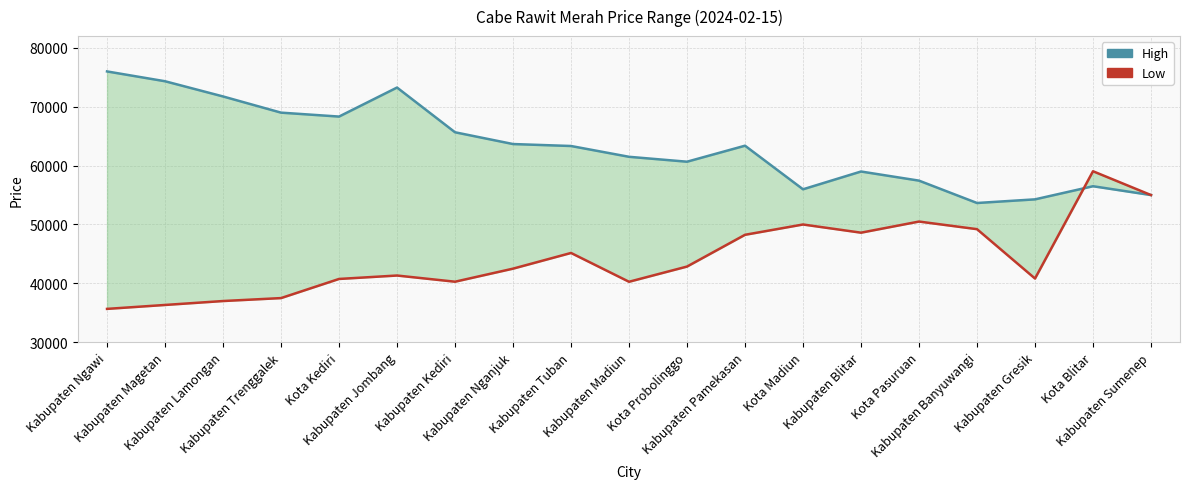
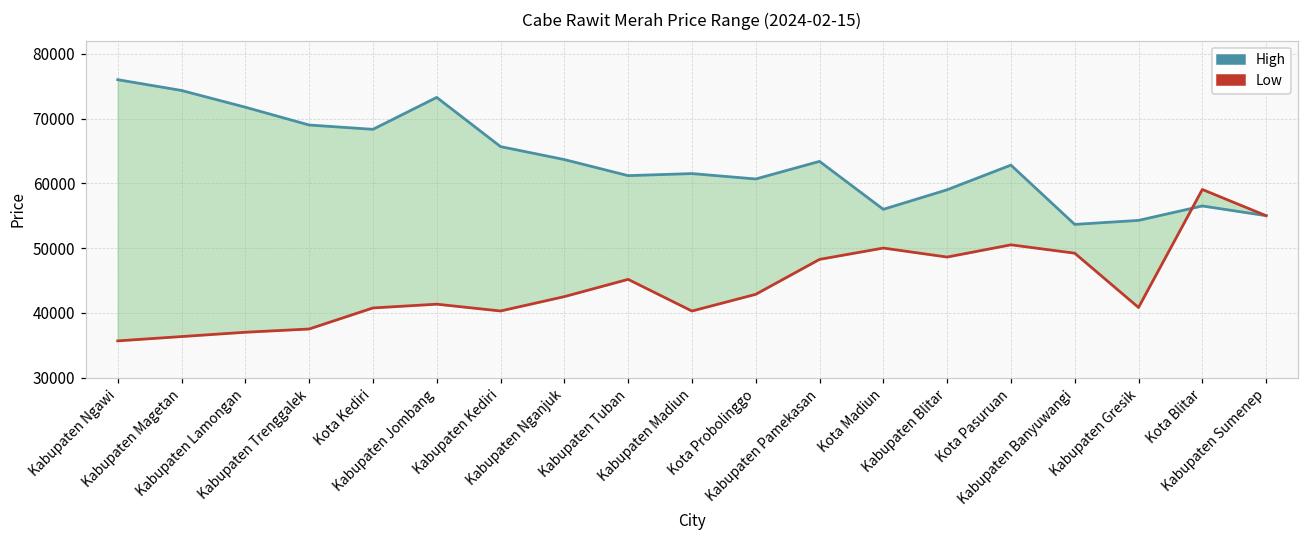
  {
    "High": {
-     "Kabupaten Tuban": 63000,
-     "Kota Pasuruan": 57000,
+     "Kabupaten Tuban": 61000,
+     "Kota Pasuruan": 63000,
      "Kota Blitar": 57000
    },
    "Low": {
      "Kabupaten Ngawi": 36000,
      "Kabupaten Magetan": 36000,
      "Kabupaten Lamongan": 37000,
      "Kabupaten Trenggalek": 38000,
      "Kota Kediri": 41000,
      "Kabupaten Jombang": 41000,
      "Kabupaten Kediri": 40000,
      "Kabupaten Nganjuk": 43000,
      "Kabupaten Tuban": 45000,
      "Kabupaten Madiun": 40000,
      "Kota Probolinggo": 43000,
      "Kabupaten Pamekasan": 48000,
      "Kota Madiun": 50000,
      "Kabupaten Blitar": 49000,
      "Kota Pasuruan": 51000,
      "Kabupaten Banyuwangi": 49000,
      "Kabupaten Gresik": 41000
    }
  }
